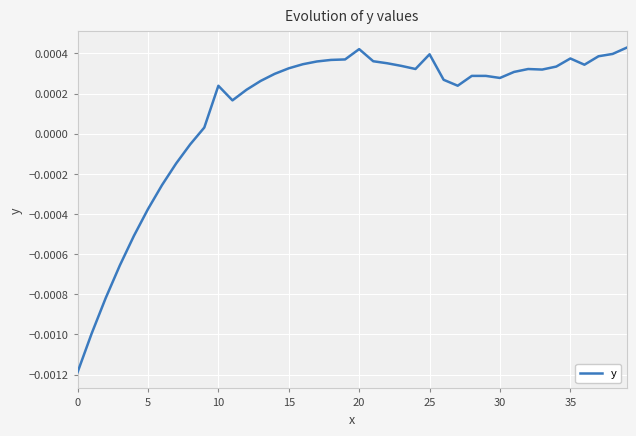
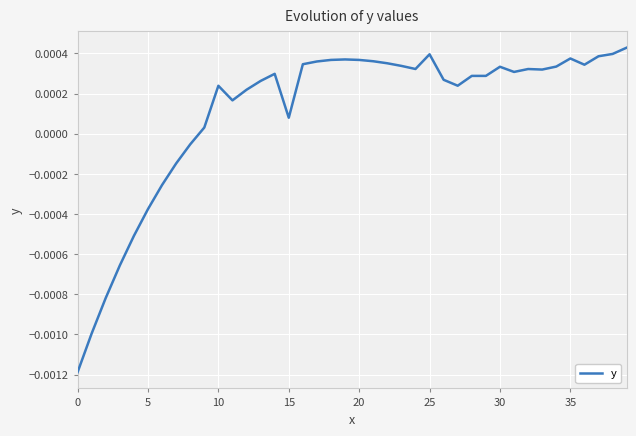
  {
    "0": -0.00119,
    "5": -0.00038,
    "10": 0.00024,
-   "15": 0.00033,
-   "20": 0.00042,
+   "15": 0.00008,
+   "20": 0.00037,
    "25": 0.00040,
-   "30": 0.00028,
+   "30": 0.00033,
    "35": 0.00037
  }
